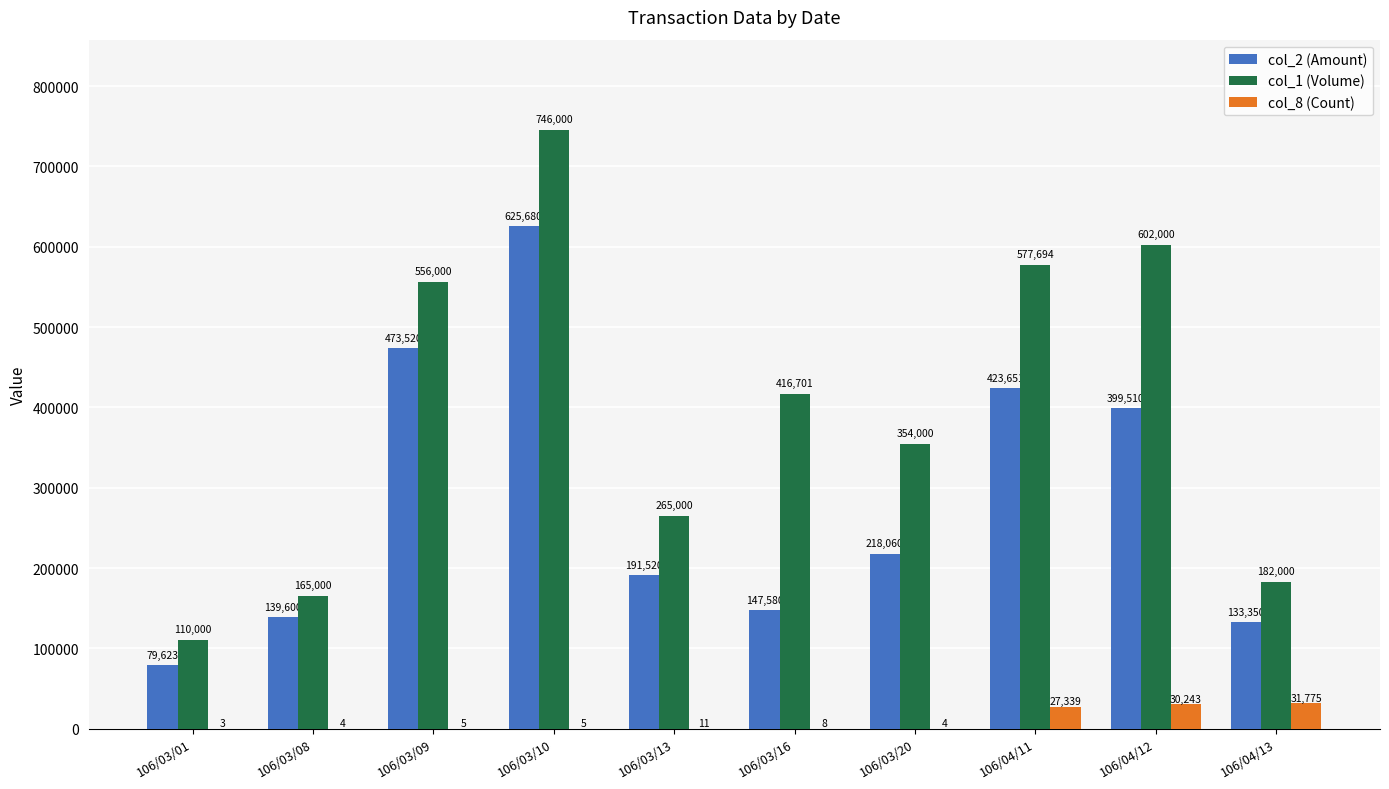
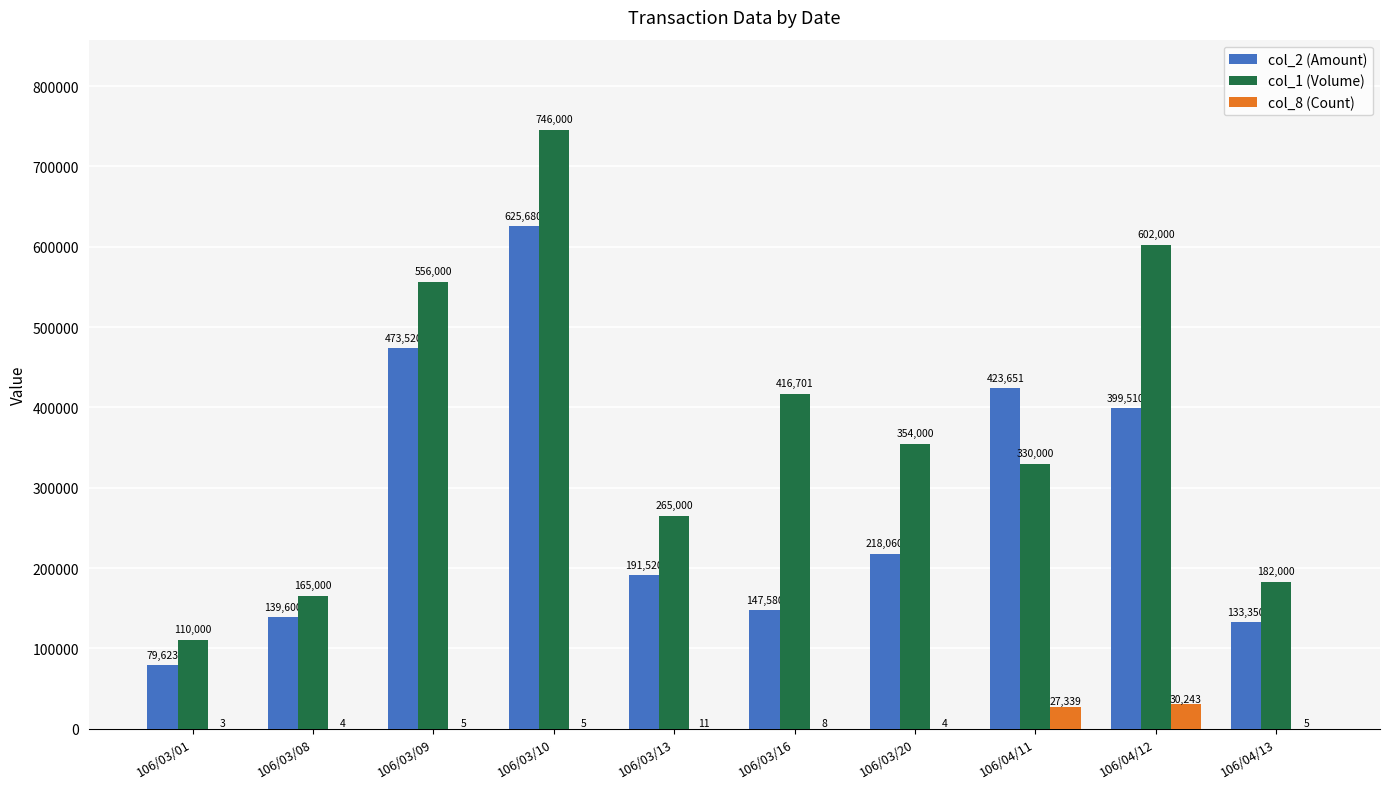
  {
    "col_2 (Amount)": {
      "106/03/01": "79,623",
      "106/03/08": "139,600",
      "106/03/09": "473,520",
      "106/03/10": "625,680",
      "106/03/13": "191,520",
      "106/03/16": "147,580",
      "106/03/20": "218,060",
      "106/04/11": "423,651",
      "106/04/12": "399,510",
      "106/04/13": "133,350"
    },
    "col_1 (Volume)": {
      "106/03/01": "110,000",
      "106/03/08": "165,000",
      "106/03/09": "556,000",
      "106/03/10": "746,000",
      "106/03/13": "265,000",
      "106/03/16": "416,701",
      "106/03/20": "354,000",
-     "106/04/11": "577,694",
+     "106/04/11": "330,000",
      "106/04/12": "602,000",
      "106/04/13": "182,000"
    },
    "col_8 (Count)": {
      "106/03/01": "3",
      "106/03/08": "4",
      "106/03/09": "5",
      "106/03/10": "5",
      "106/03/13": "11",
      "106/03/16": "8",
      "106/03/20": "4",
      "106/04/11": "27,339",
      "106/04/12": "30,243",
-     "106/04/13": "31,775"
+     "106/04/13": "5"
    }
  }
